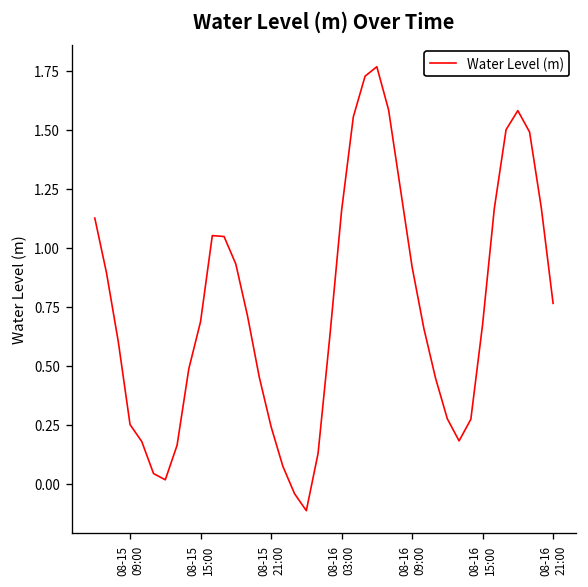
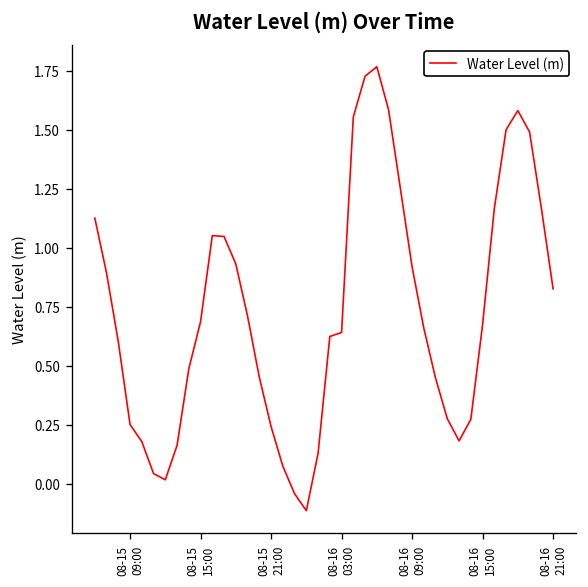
  {
    "08-15 09:00": 0.25,
    "08-15 15:00": 0.69,
    "08-15 21:00": 0.24,
-   "08-16 03:00": 1.16,
+   "08-16 03:00": 0.64,
    "08-16 09:00": 0.92,
    "08-16 15:00": 0.67,
-   "08-16 21:00": 0.76
+   "08-16 21:00": 0.83
  }
